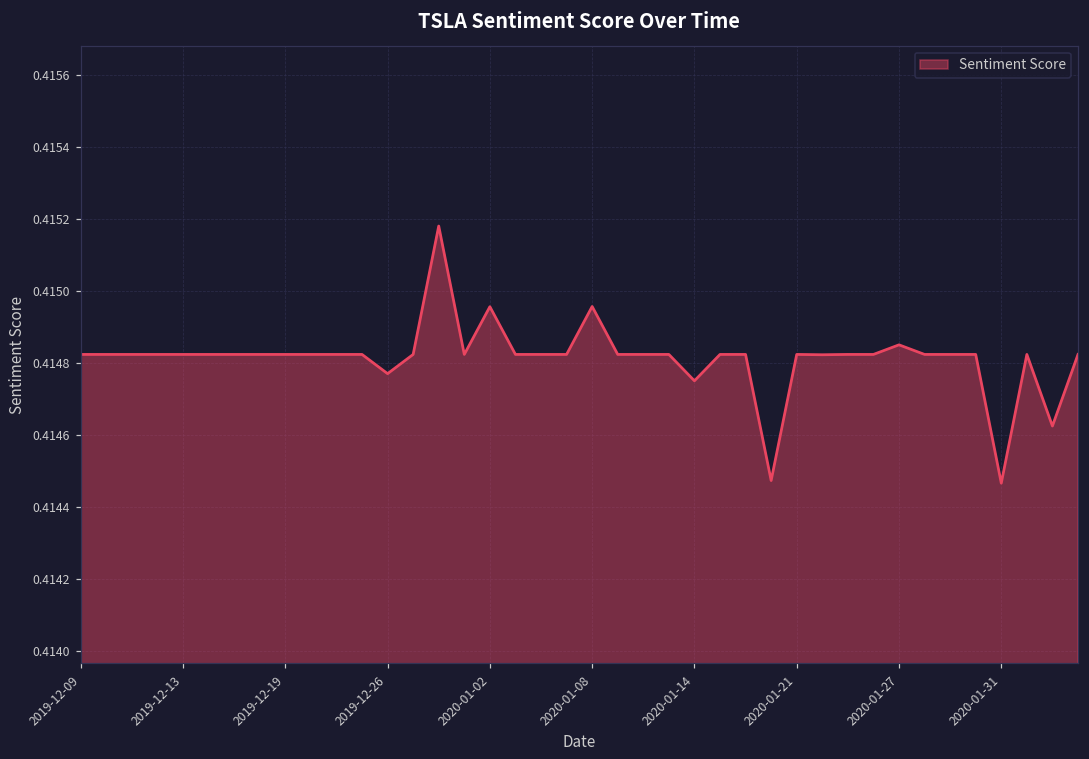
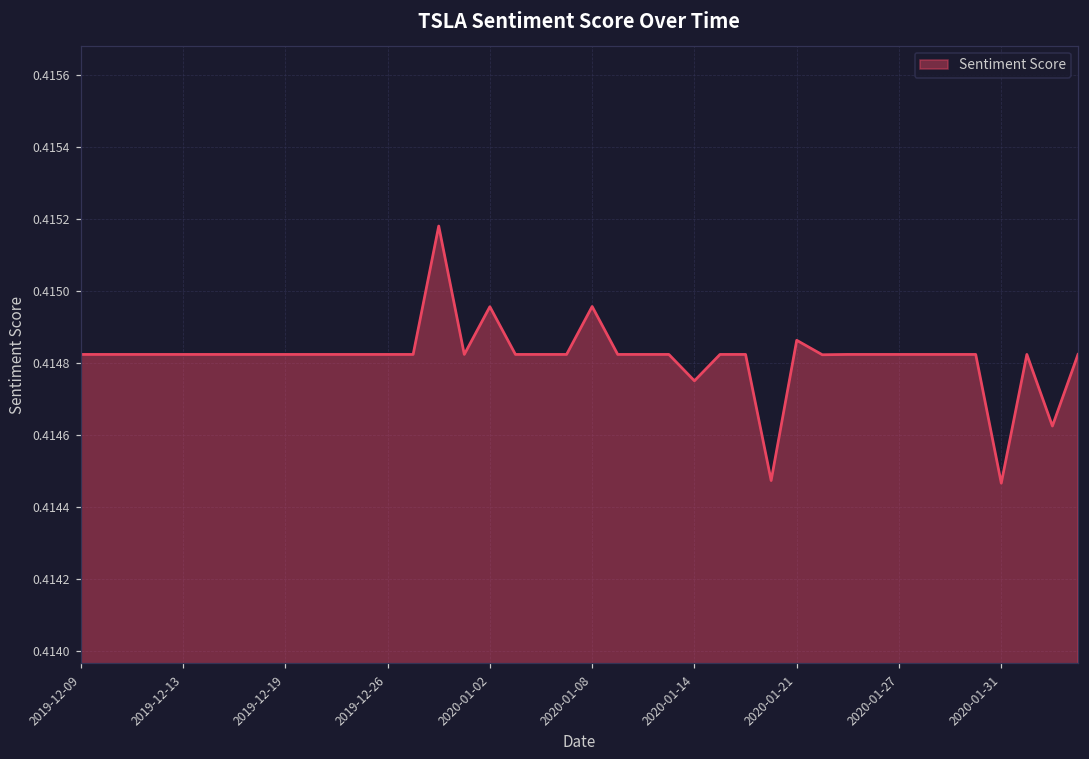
  {
    "2019-12-09": 0.41482,
    "2019-12-13": 0.41482,
    "2019-12-19": 0.41482,
-   "2019-12-26": 0.41477,
+   "2019-12-26": 0.41482,
    "2020-01-02": 0.41496,
    "2020-01-08": 0.41496,
    "2020-01-14": 0.41475,
-   "2020-01-21": 0.41482,
-   "2020-01-27": 0.41485,
+   "2020-01-21": 0.41486,
+   "2020-01-27": 0.41482,
    "2020-01-31": 0.41447
  }
